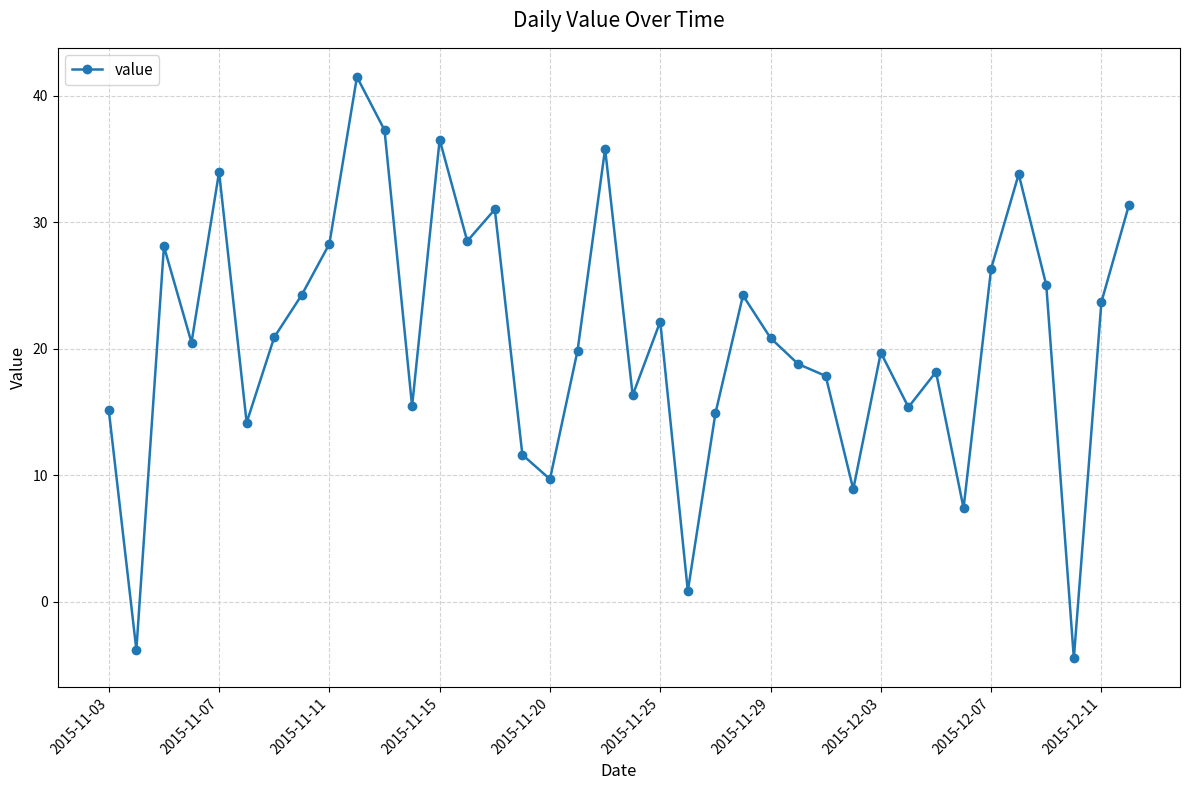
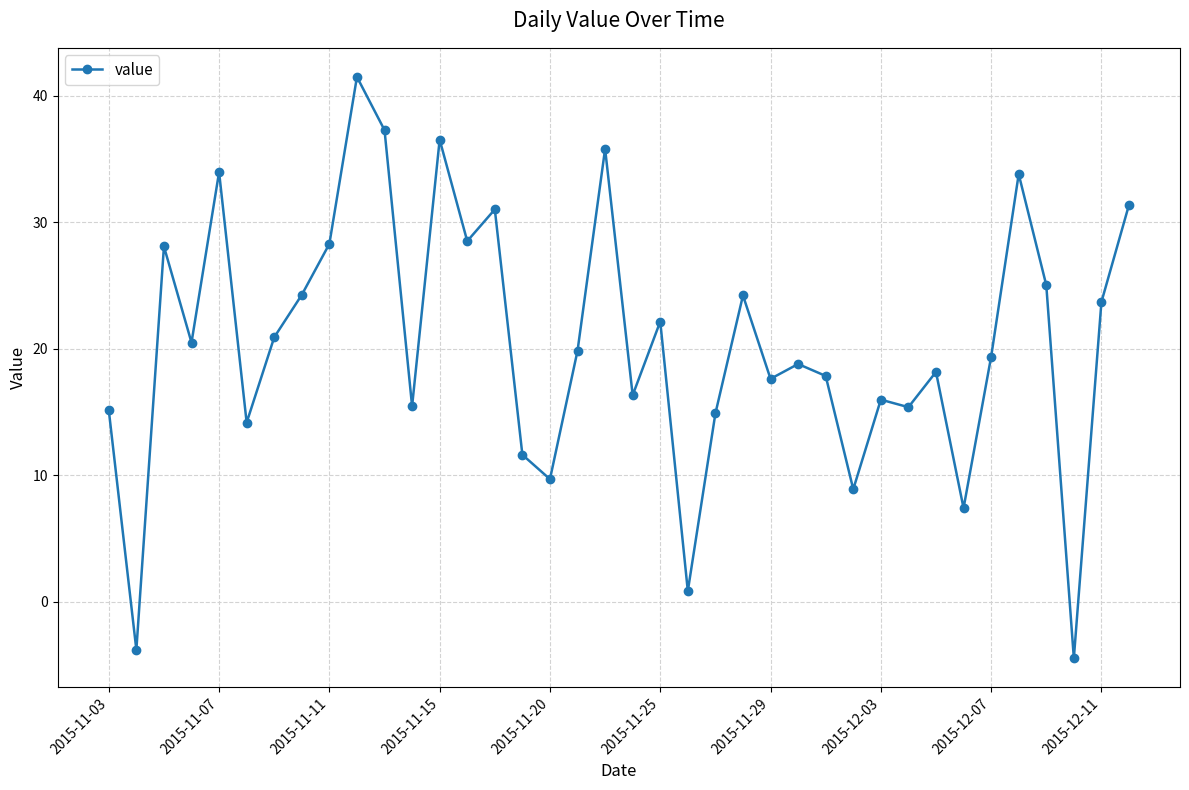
  {
    "2015-11-03": 15.1,
    "2015-11-07": 34.0,
    "2015-11-11": 28.3,
    "2015-11-15": 36.5,
    "2015-11-20": 9.7,
    "2015-11-25": 22.2,
-   "2015-11-29": 20.9,
-   "2015-12-03": 19.7,
-   "2015-12-07": 26.3,
+   "2015-11-29": 17.6,
+   "2015-12-03": 16.0,
+   "2015-12-07": 19.4,
    "2015-12-11": 23.7
  }
